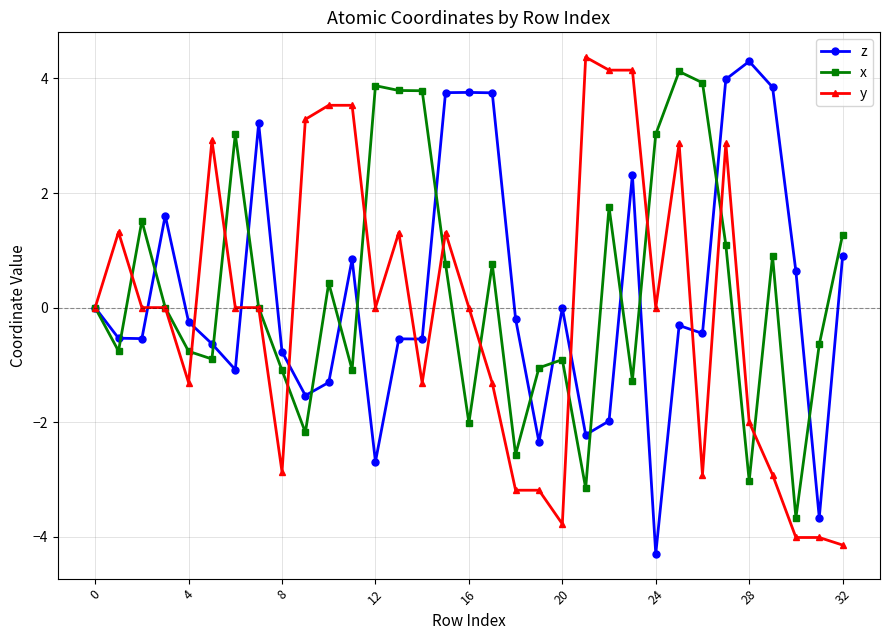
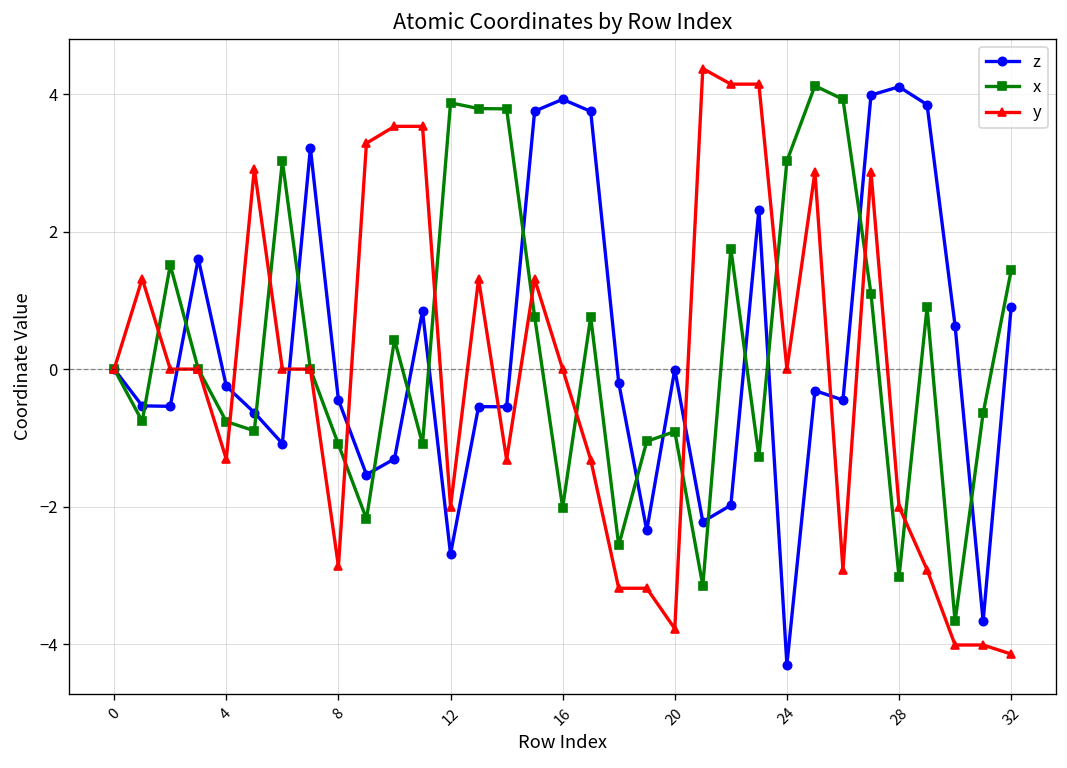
  {
    "z": {
      "4": -0.2,
-     "8": -0.8,
+     "8": -0.4,
      "12": -2.7,
-     "16": 3.8,
+     "16": 3.9,
      "20": 0.0,
      "24": -4.3,
-     "28": 4.3,
+     "28": 4.1,
      "32": 0.9
    },
    "x": {
      "4": -0.8,
      "8": -1.1,
      "12": 3.9,
      "16": -2.0,
      "20": -0.9,
      "24": 3.0,
      "28": -3.0,
-     "32": 1.3
+     "32": 1.4
    },
    "y": {
      "4": -1.3,
      "8": -2.9,
-     "12": 0,
+     "12": -2,
      "16": 0,
      "20": -3.8,
      "24": 0,
      "28": -2,
      "32": -4.1
    }
  }
